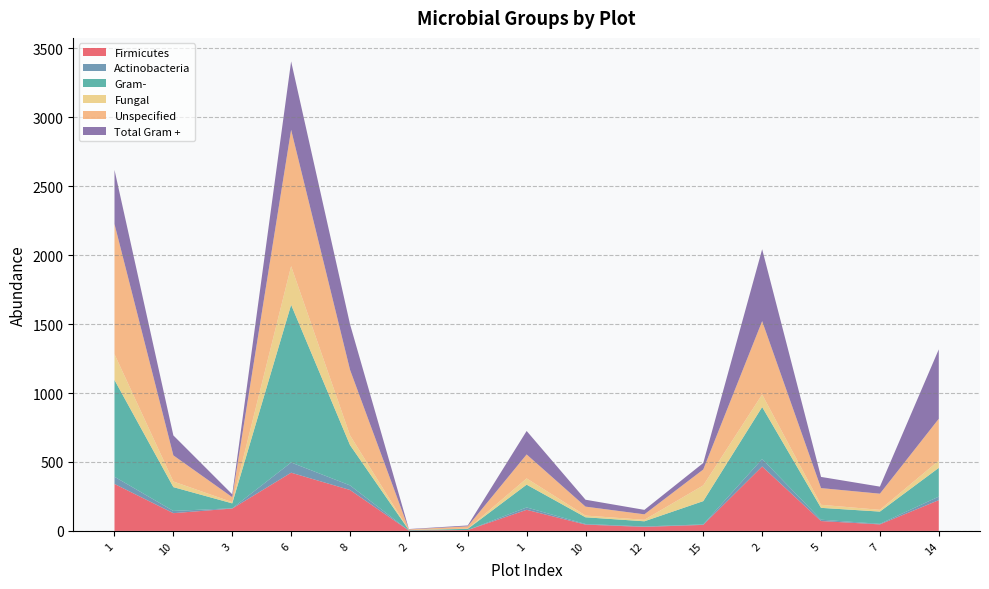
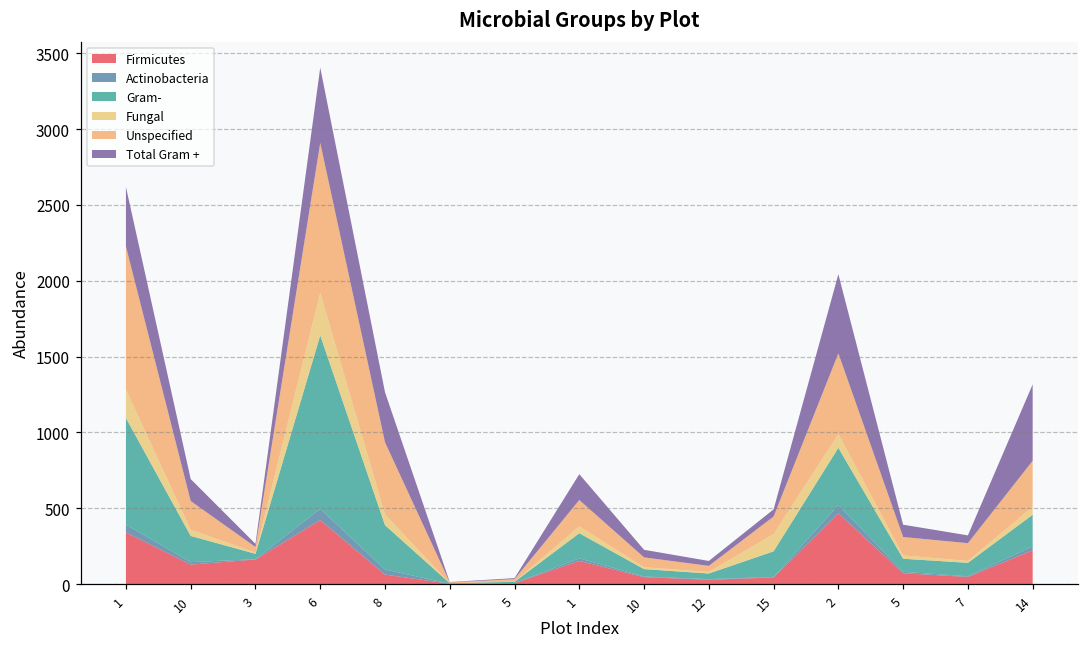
  {
    "Firmicutes": {
      "6": 420,
-     "8": 300,
+     "8": 60,
      "14": 220
    },
    "Total Gram +": {
      "3": 20,
      "6": 500,
      "8": 330,
      "12": 30,
      "15": 50,
      "7": 50,
      "14": 500
    }
  }
